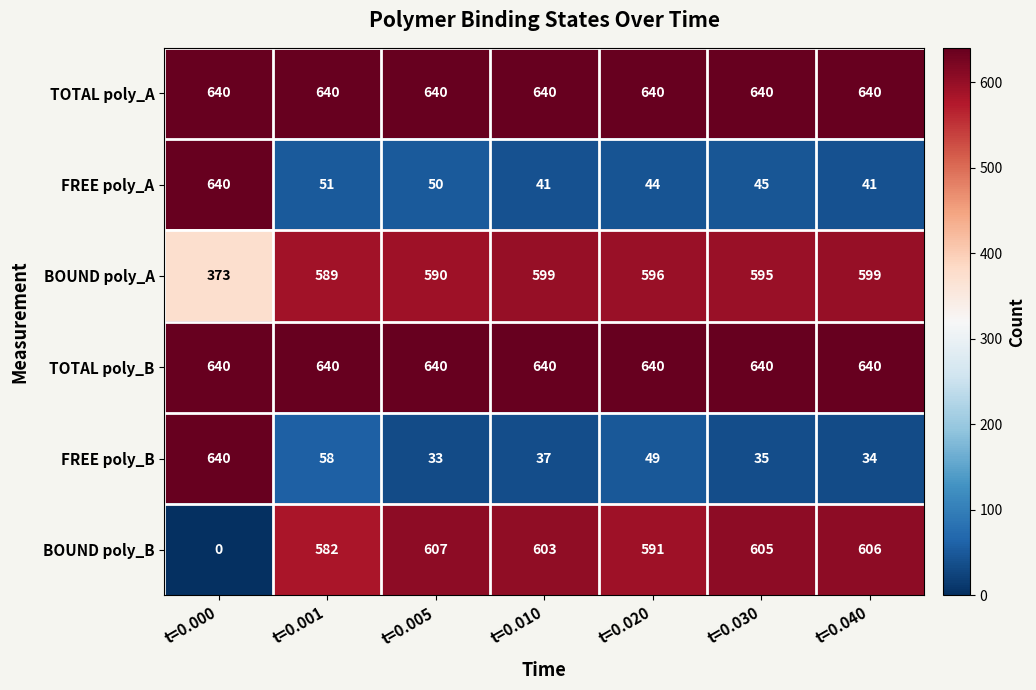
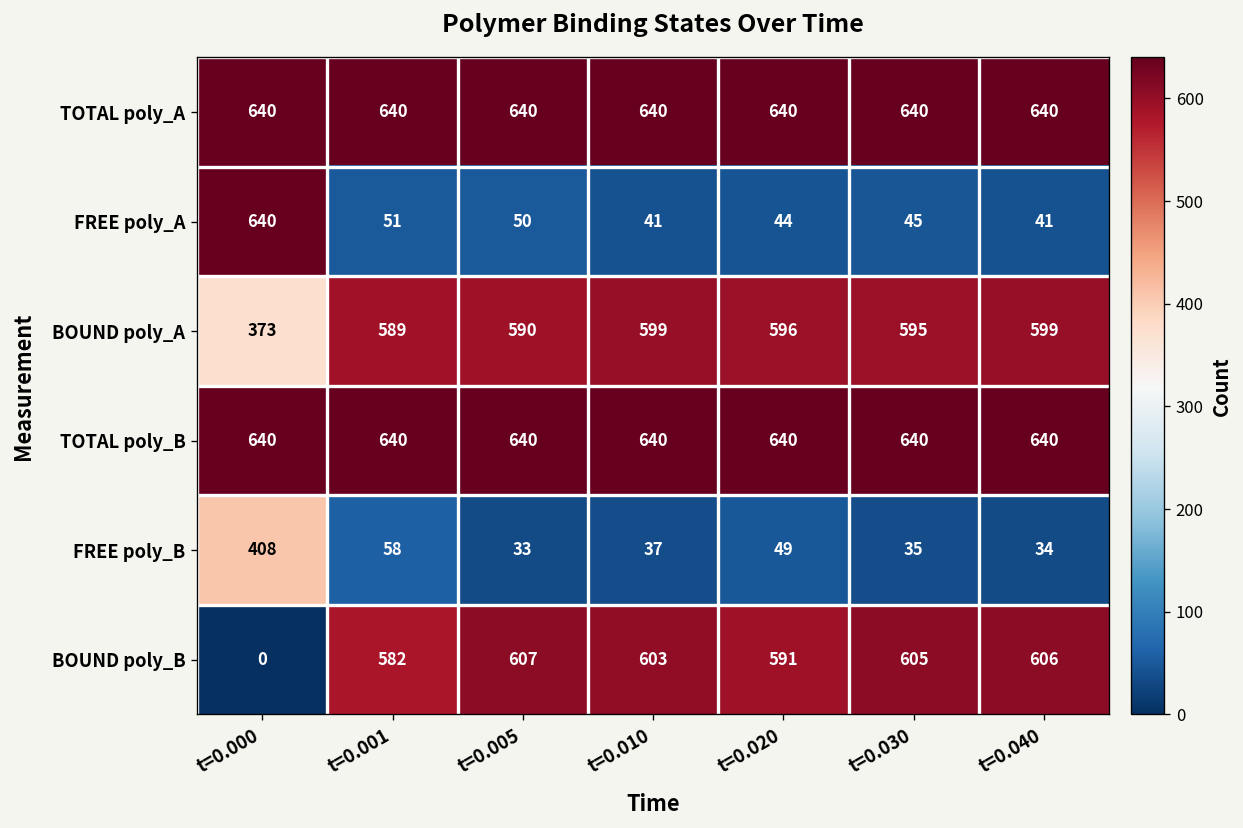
  {
    "TOTAL poly_A": {
      "t=0.000": 640,
      "t=0.001": 640,
      "t=0.005": 640,
      "t=0.010": 640,
      "t=0.020": 640,
      "t=0.030": 640,
      "t=0.040": 640
    },
    "FREE poly_A": {
      "t=0.000": 640,
      "t=0.001": 51,
      "t=0.005": 50,
      "t=0.010": 41,
      "t=0.020": 44,
      "t=0.030": 45,
      "t=0.040": 41
    },
    "BOUND poly_A": {
      "t=0.000": 373,
      "t=0.001": 589,
      "t=0.005": 590,
      "t=0.010": 599,
      "t=0.020": 596,
      "t=0.030": 595,
      "t=0.040": 599
    },
    "TOTAL poly_B": {
      "t=0.000": 640,
      "t=0.001": 640,
      "t=0.005": 640,
      "t=0.010": 640,
      "t=0.020": 640,
      "t=0.030": 640,
      "t=0.040": 640
    },
    "FREE poly_B": {
-     "t=0.000": 640,
+     "t=0.000": 408,
      "t=0.001": 58,
      "t=0.005": 33,
      "t=0.010": 37,
      "t=0.020": 49,
      "t=0.030": 35,
      "t=0.040": 34
    },
    "BOUND poly_B": {
      "t=0.000": 0,
      "t=0.001": 582,
      "t=0.005": 607,
      "t=0.010": 603,
      "t=0.020": 591,
      "t=0.030": 605,
      "t=0.040": 606
    }
  }
